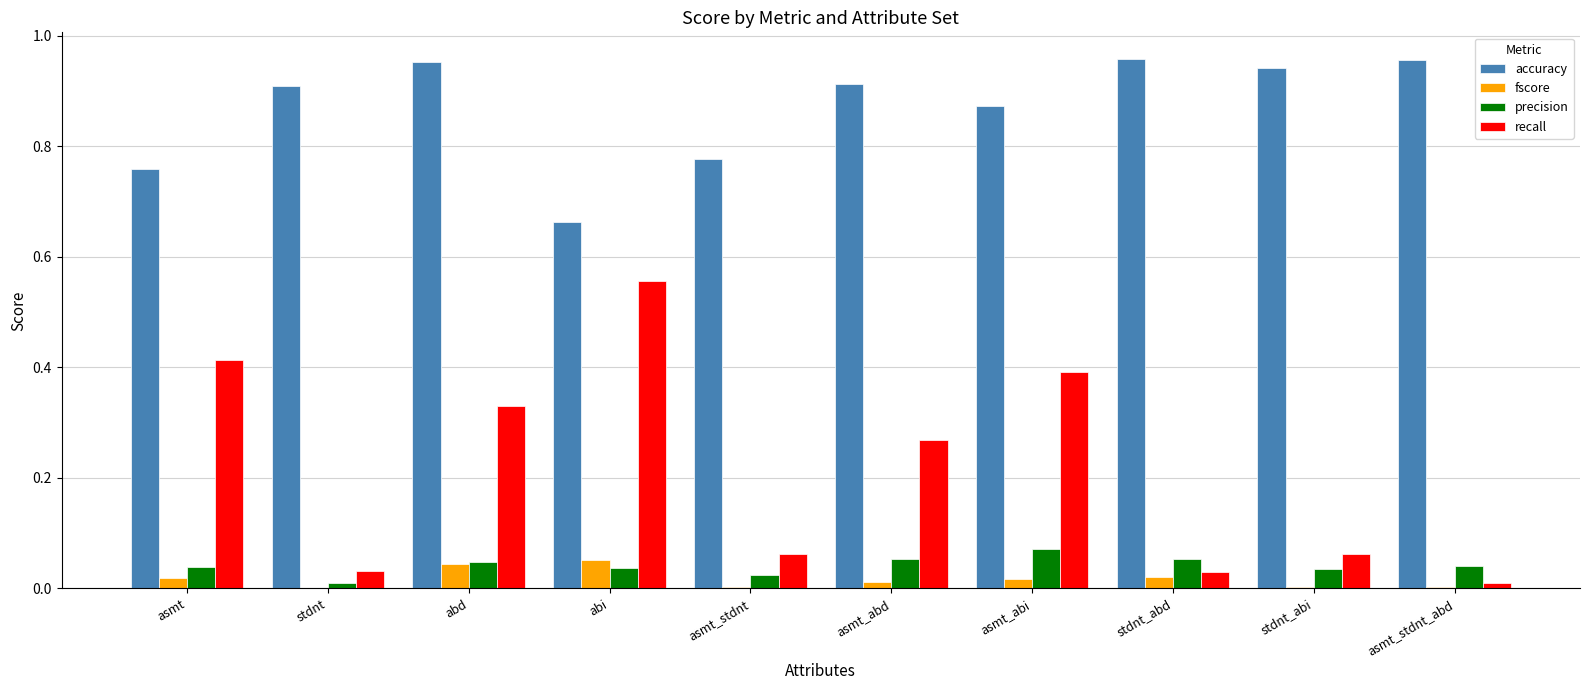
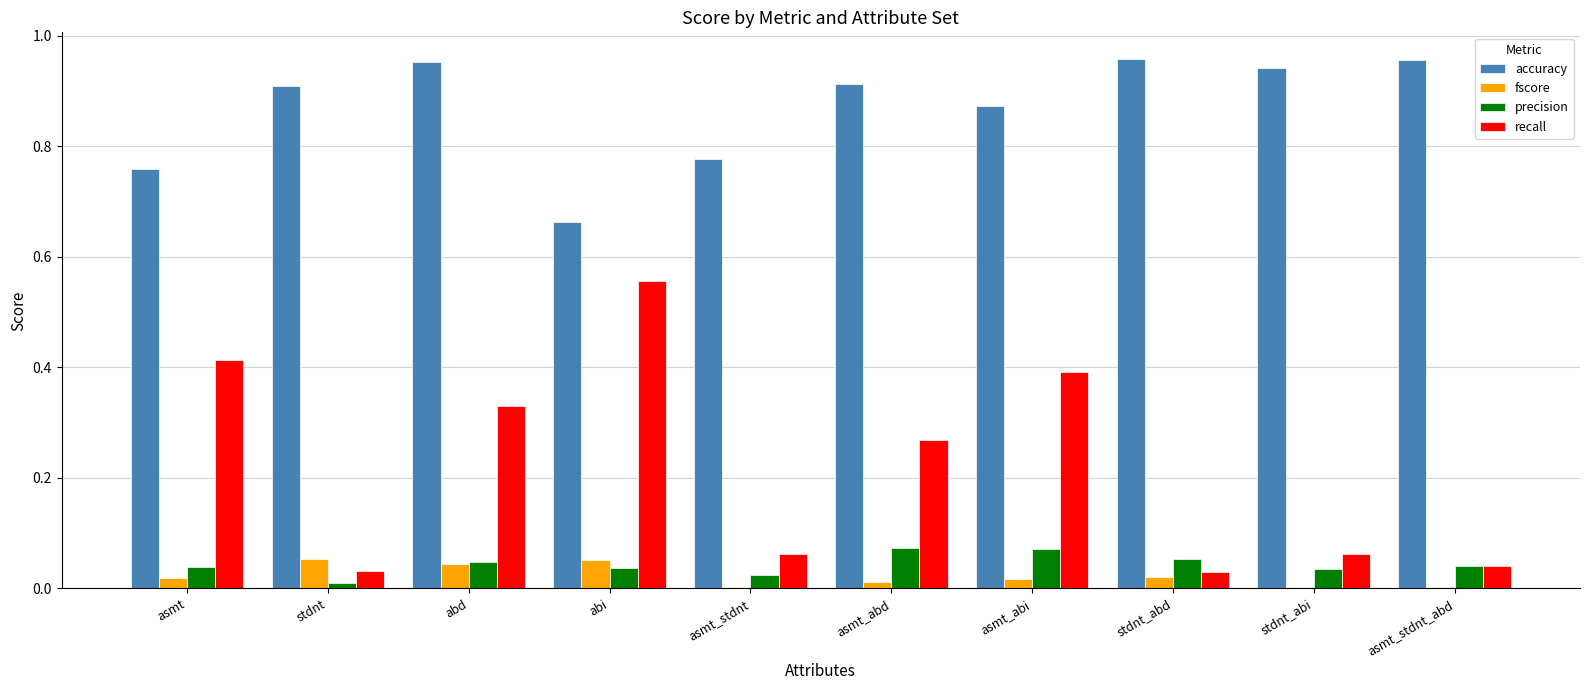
  {
    "accuracy": {
      "asmt": 0.76,
      "stdnt": 0.91,
      "abd": 0.95,
      "abi": 0.66,
      "asmt_stdnt": 0.78,
      "asmt_abd": 0.91,
      "asmt_abi": 0.87,
      "stdnt_abd": 0.96,
      "stdnt_abi": 0.94,
      "asmt_stdnt_abd": 0.96
    },
    "fscore": {
      "asmt": 0.02,
-     "stdnt": 0.00,
+     "stdnt": 0.05,
      "abd": 0.04,
      "abi": 0.05,
      "asmt_abd": 0.01,
      "asmt_abi": 0.02,
      "stdnt_abd": 0.02
    },
    "precision": {
      "asmt": 0.04,
      "stdnt": 0.01,
      "abd": 0.05,
      "abi": 0.04,
      "asmt_stdnt": 0.02,
-     "asmt_abd": 0.05,
+     "asmt_abd": 0.07,
      "asmt_abi": 0.07,
      "stdnt_abd": 0.05,
      "stdnt_abi": 0.04,
      "asmt_stdnt_abd": 0.04
    },
    "recall": {
      "asmt": 0.41,
      "stdnt": 0.03,
      "abd": 0.33,
      "abi": 0.56,
      "asmt_stdnt": 0.06,
      "asmt_abd": 0.27,
      "asmt_abi": 0.39,
      "stdnt_abd": 0.03,
      "stdnt_abi": 0.06,
-     "asmt_stdnt_abd": 0.01
+     "asmt_stdnt_abd": 0.04
    }
  }
